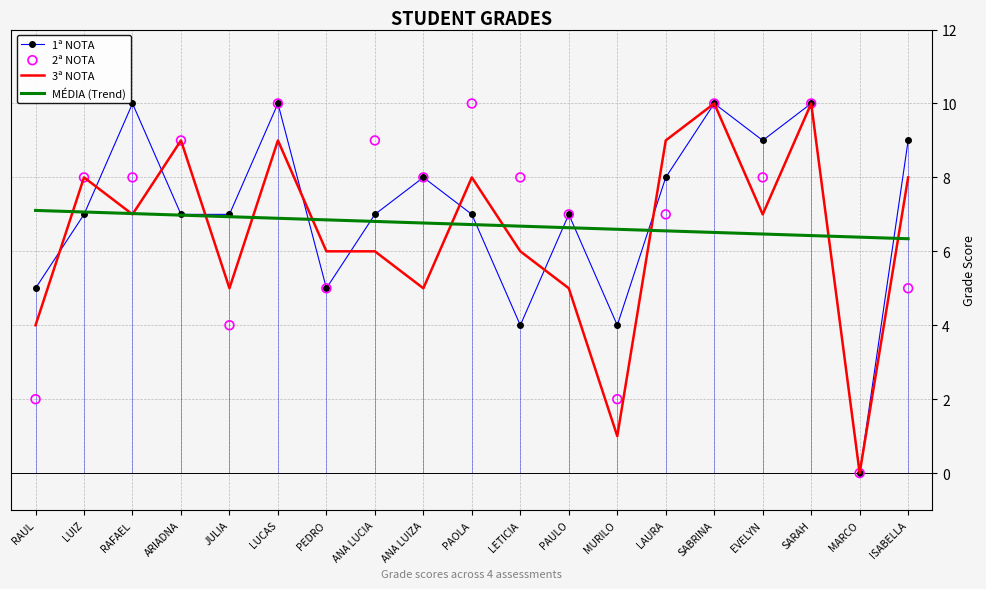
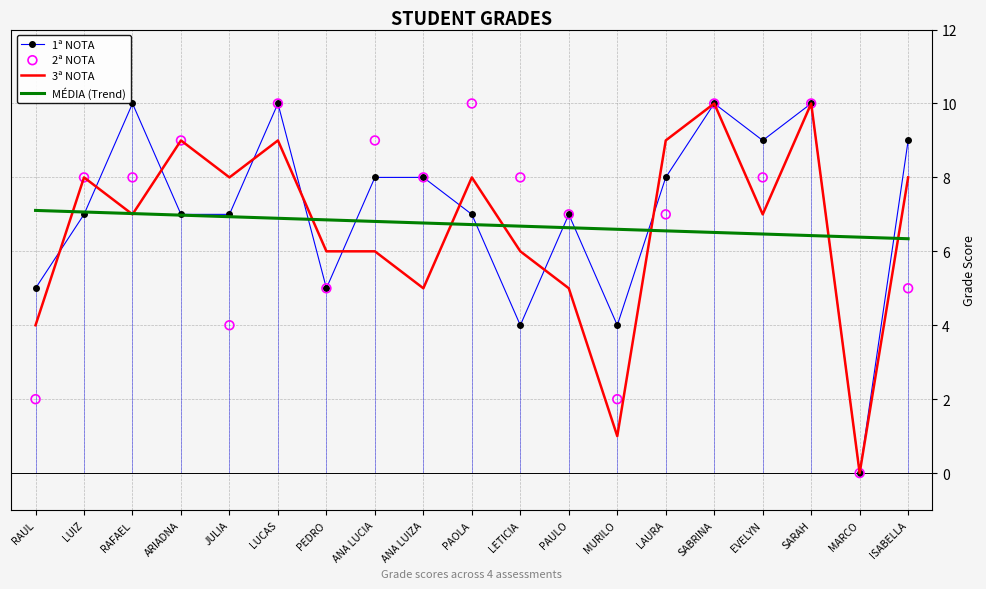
  {
    "1ª NOTA": {
      "RAUL": 5,
      "RAFAEL": 10,
-     "ANA LUCIA": 7,
+     "ANA LUCIA": 8,
      "PAOLA": 7,
      "LETICIA": 4,
      "MURILO": 4,
      "LAURA": 8,
      "EVELYN": 9,
      "ISABELLA": 9
    },
    "3ª NOTA": {
      "RAUL": 4,
-     "JULIA": 5,
+     "JULIA": 8,
      "LUCAS": 9,
      "PEDRO": 6,
      "ANA LUCIA": 6,
      "ANA LUIZA": 5,
      "PAOLA": 8,
      "LETICIA": 6,
      "PAULO": 5,
      "MURILO": 1,
      "LAURA": 9,
      "EVELYN": 7,
      "ISABELLA": 8
    },
    "MÉDIA (Trend)": {
      "RAUL": 7.1,
      "LUCAS": 6.9,
      "PEDRO": 6.9,
      "ANA LUCIA": 6.8,
      "ANA LUIZA": 6.8,
      "PAOLA": 6.7,
      "LETICIA": 6.7,
      "PAULO": 6.6,
      "MURILO": 6.6,
      "LAURA": 6.6,
      "SABRINA": 6.5,
      "EVELYN": 6.5,
      "SARAH": 6.4,
      "MARCO": 6.4,
      "ISABELLA": 6.3
    }
  }
